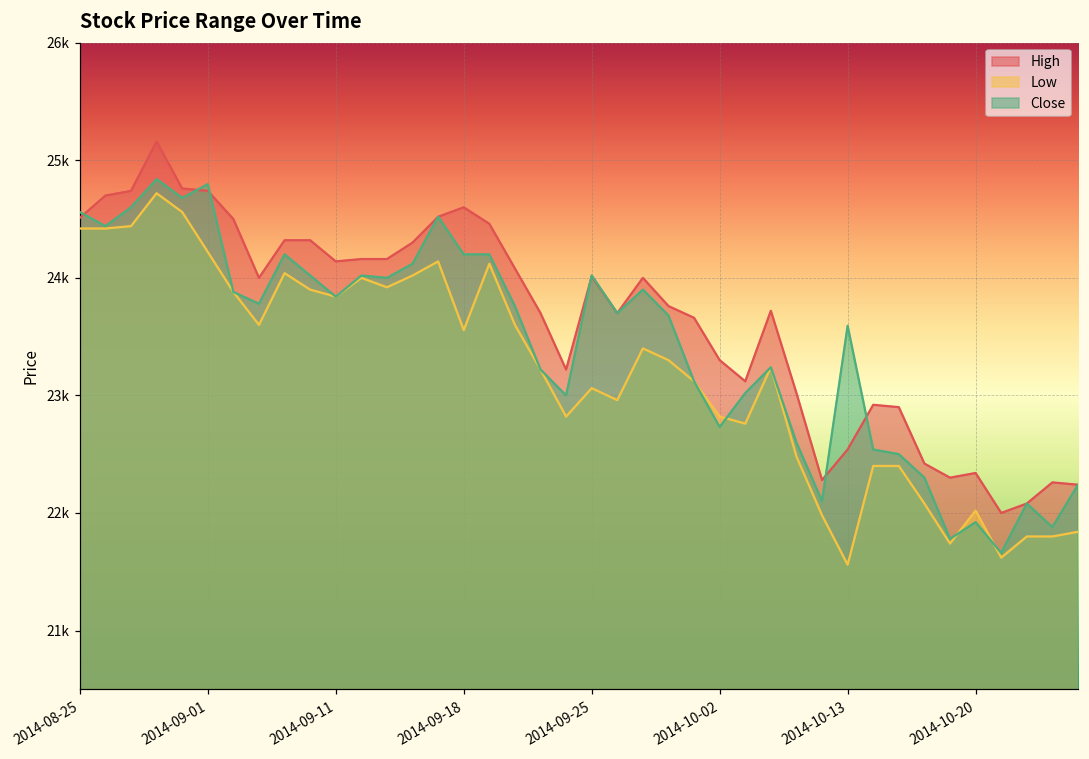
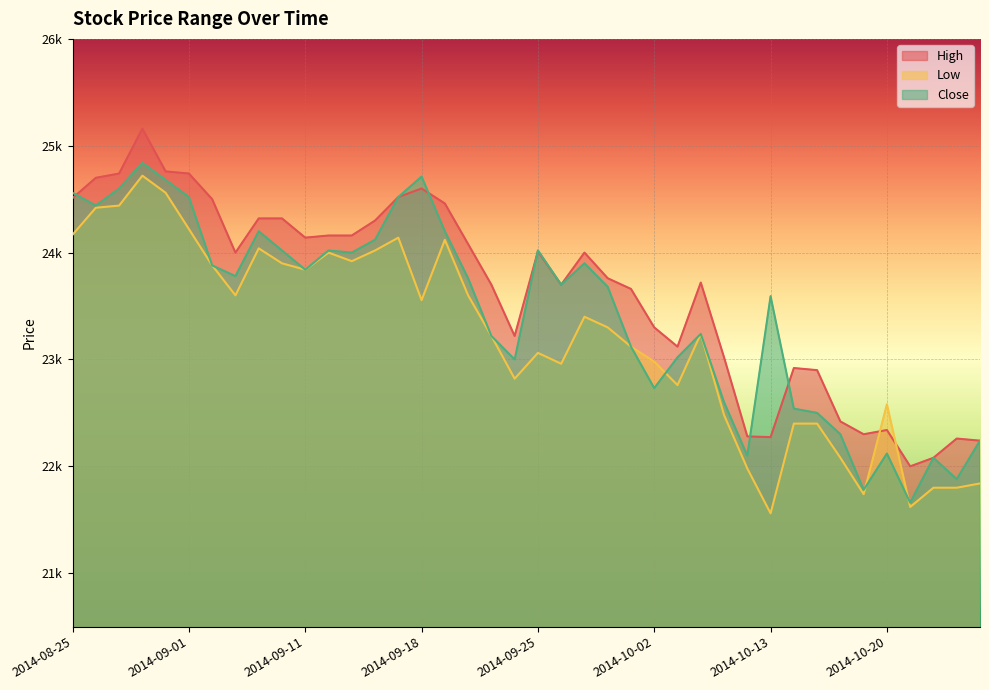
  {
    "High": {
      "2014-08-25": 24510,
      "2014-09-01": 24740,
      "2014-09-11": 24140,
      "2014-09-18": 24600,
      "2014-10-02": 23300,
-     "2014-10-13": 22540,
+     "2014-10-13": 22270,
      "2014-10-20": 22340
    },
    "Low": {
-     "2014-08-25": 24420,
+     "2014-08-25": 24170,
      "2014-09-01": 24220,
      "2014-09-18": 23560,
      "2014-09-25": 23060,
-     "2014-10-02": 22820,
+     "2014-10-02": 22980,
      "2014-10-13": 21560,
-     "2014-10-20": 22020
+     "2014-10-20": 22580
    },
    "Close": {
      "2014-08-25": 24560,
-     "2014-09-01": 24800,
-     "2014-09-18": 24200,
+     "2014-09-01": 24520,
+     "2014-09-18": 24710,
      "2014-10-02": 22730,
      "2014-10-13": 23590,
-     "2014-10-20": 21920
+     "2014-10-20": 22120
    }
  }
